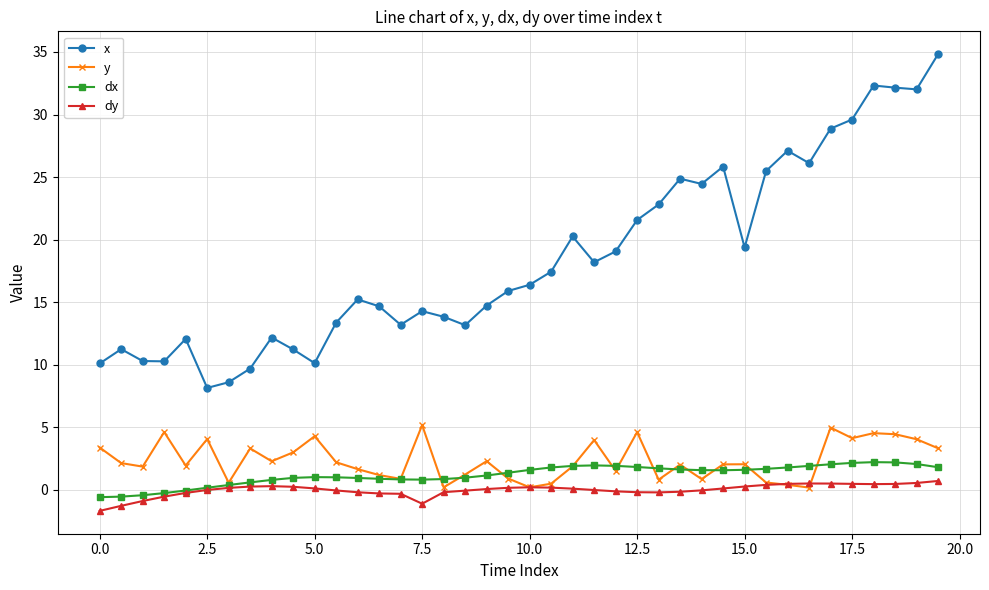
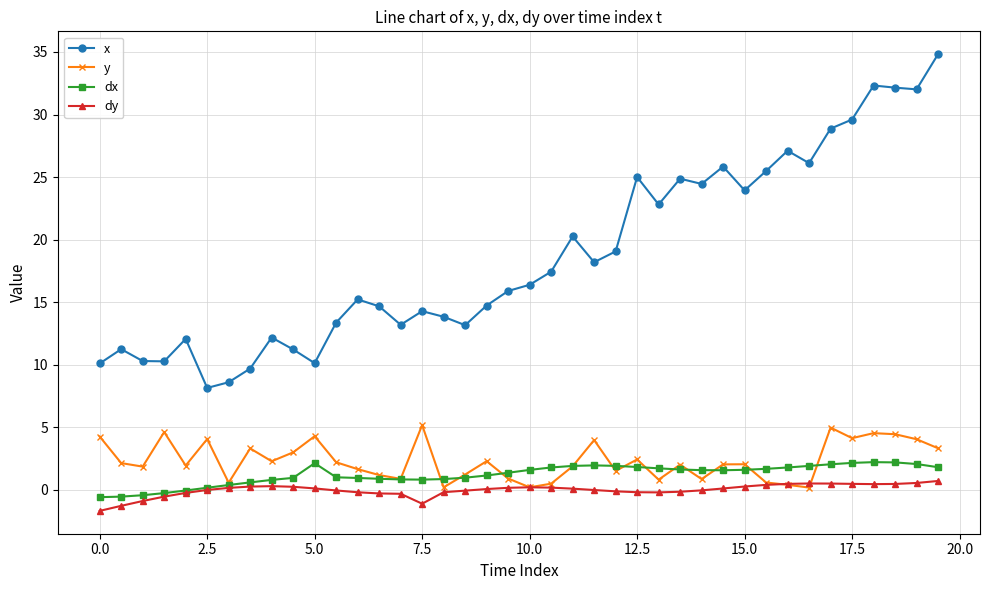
  {
    "x": {
      "0.0": 10.1,
      "2.5": 8.1,
      "5.0": 10.1,
      "7.5": 14.3,
      "10.0": 16.4,
-     "12.5": 21.6,
-     "15.0": 19.4,
+     "12.5": 25.0,
+     "15.0": 23.9,
      "17.5": 29.6
    },
    "y": {
-     "0.0": 3.4,
+     "0.0": 4.3,
      "2.5": 4.1,
      "5.0": 4.3,
      "7.5": 5.2,
-     "12.5": 4.6,
+     "12.5": 2.4,
      "15.0": 2.0,
      "17.5": 4.1
    },
    "dx": {
      "0.0": -0.6,
-     "5.0": 1.0,
+     "5.0": 2.1,
      "7.5": 0.8,
      "10.0": 1.6,
      "12.5": 1.8,
      "15.0": 1.6,
      "17.5": 2.2
    },
    "dy": {
      "0.0": -1.7,
      "5.0": 0.1,
      "7.5": -1.1,
      "12.5": -0.2,
      "15.0": 0.3,
      "17.5": 0.5
    }
  }
